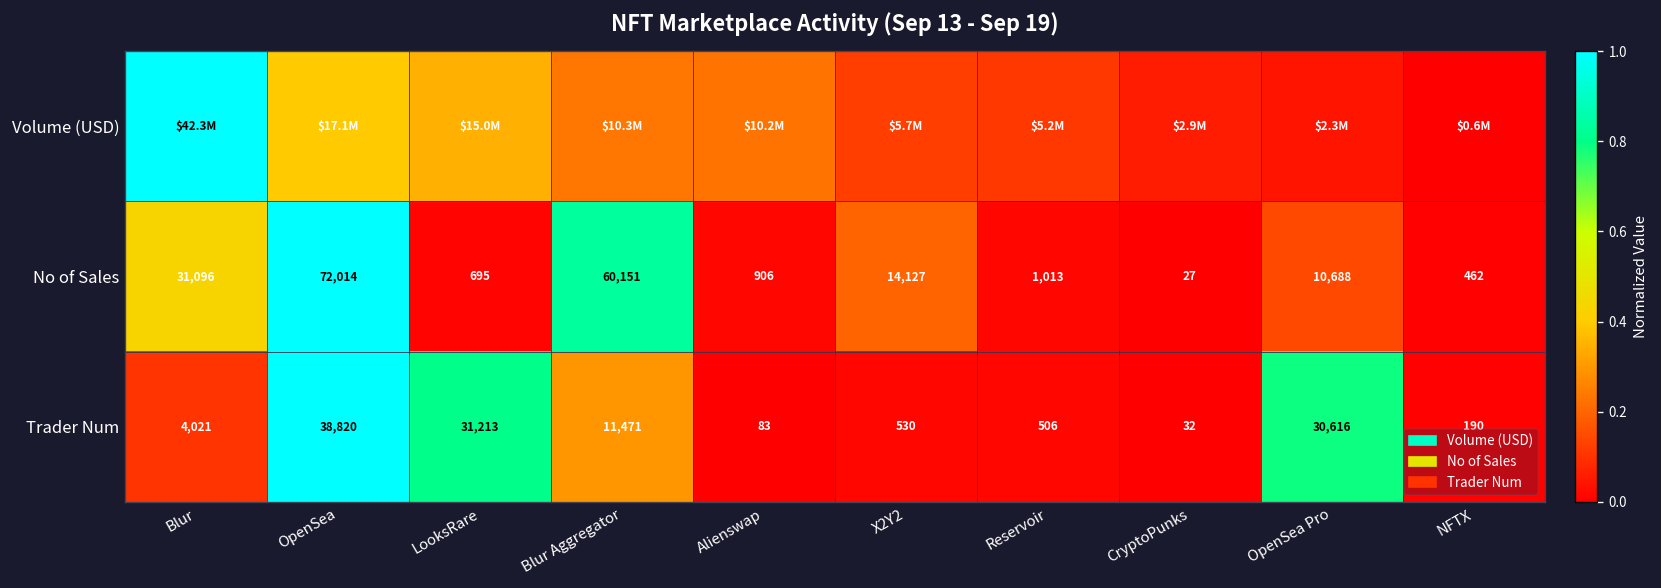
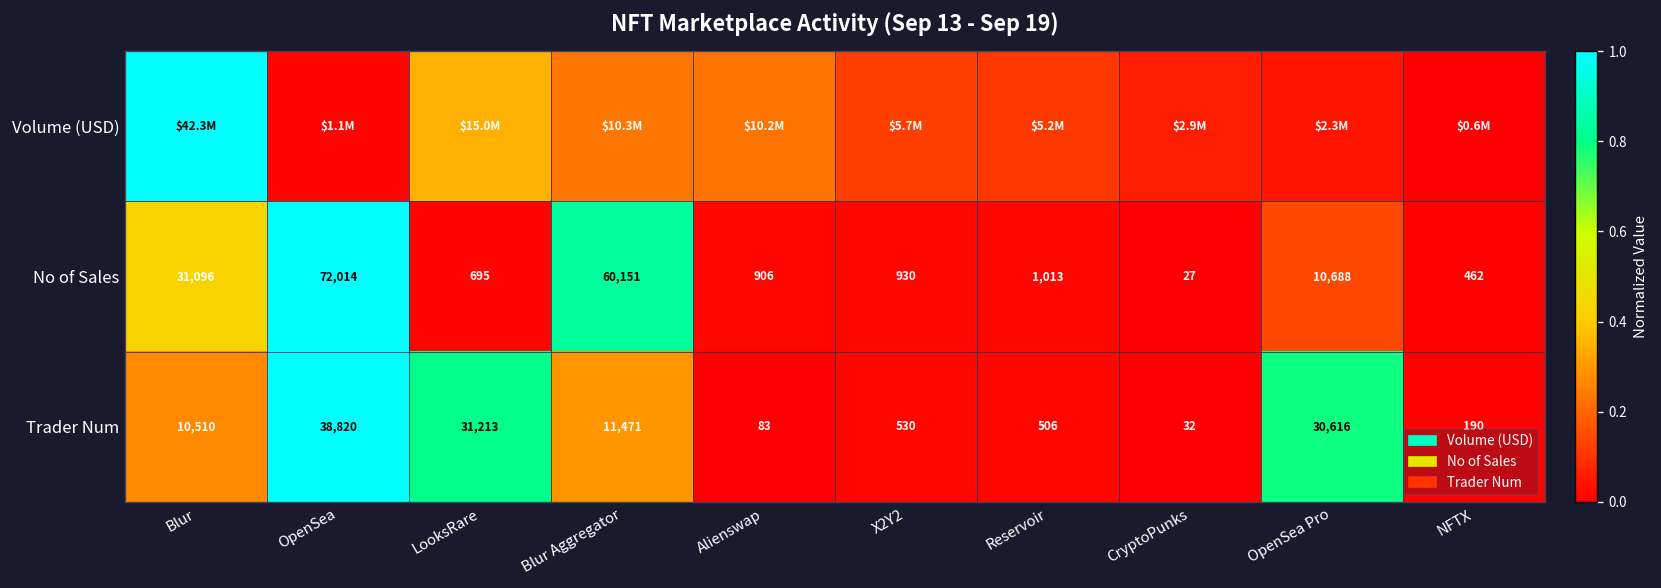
  {
    "Volume (USD)": {
      "Blur": "$42.3M",
-     "OpenSea": "$17.1M",
+     "OpenSea": "$1.1M",
      "LooksRare": "$15.0M",
      "Blur Aggregator": "$10.3M",
      "Alienswap": "$10.2M",
      "X2Y2": "$5.7M",
      "Reservoir": "$5.2M",
      "CryptoPunks": "$2.9M",
      "OpenSea Pro": "$2.3M",
      "NFTX": "$0.6M"
    },
    "No of Sales": {
      "Blur": "31,096",
      "OpenSea": "72,014",
      "LooksRare": "695",
      "Blur Aggregator": "60,151",
      "Alienswap": "906",
-     "X2Y2": "14,127",
+     "X2Y2": "930",
      "Reservoir": "1,013",
      "CryptoPunks": "27",
      "OpenSea Pro": "10,688",
      "NFTX": "462"
    },
    "Trader Num": {
-     "Blur": "4,021",
+     "Blur": "10,510",
      "OpenSea": "38,820",
      "LooksRare": "31,213",
      "Blur Aggregator": "11,471",
      "Alienswap": "83",
      "X2Y2": "530",
      "Reservoir": "506",
      "CryptoPunks": "32",
      "OpenSea Pro": "30,616",
      "NFTX": "190"
    }
  }
